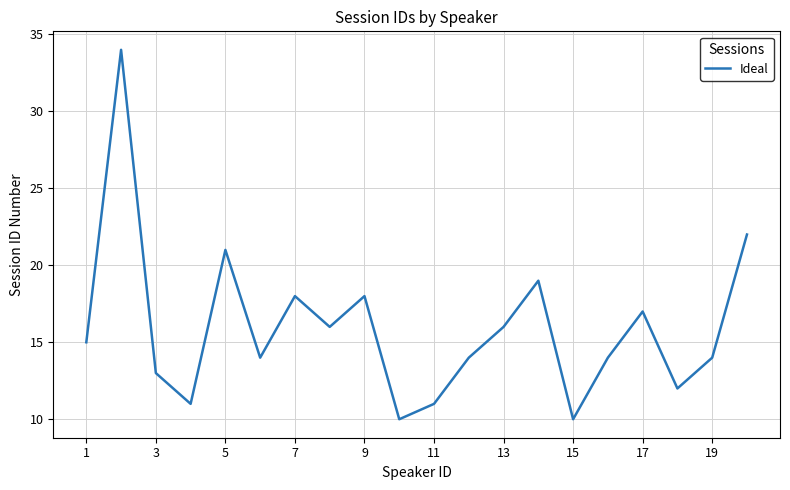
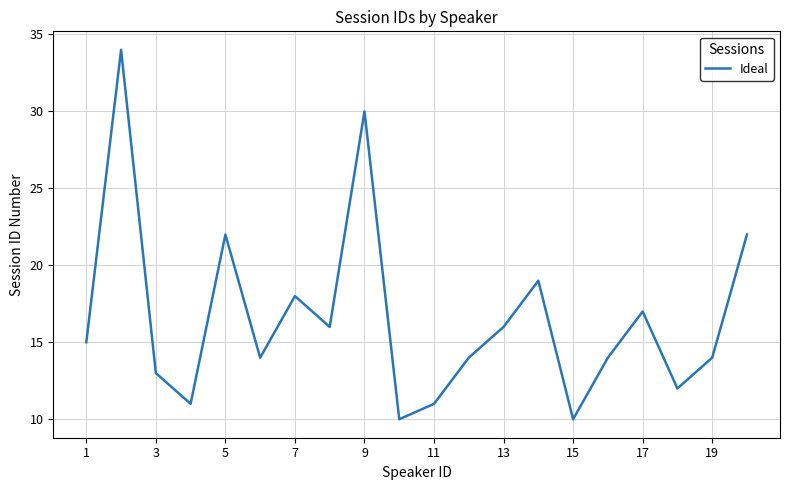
  {
    "1": 15,
    "3": 13,
-   "5": 21,
+   "5": 22,
    "7": 18,
-   "9": 18,
+   "9": 30,
    "11": 11,
    "13": 16,
    "15": 10,
    "17": 17,
    "19": 14
  }
